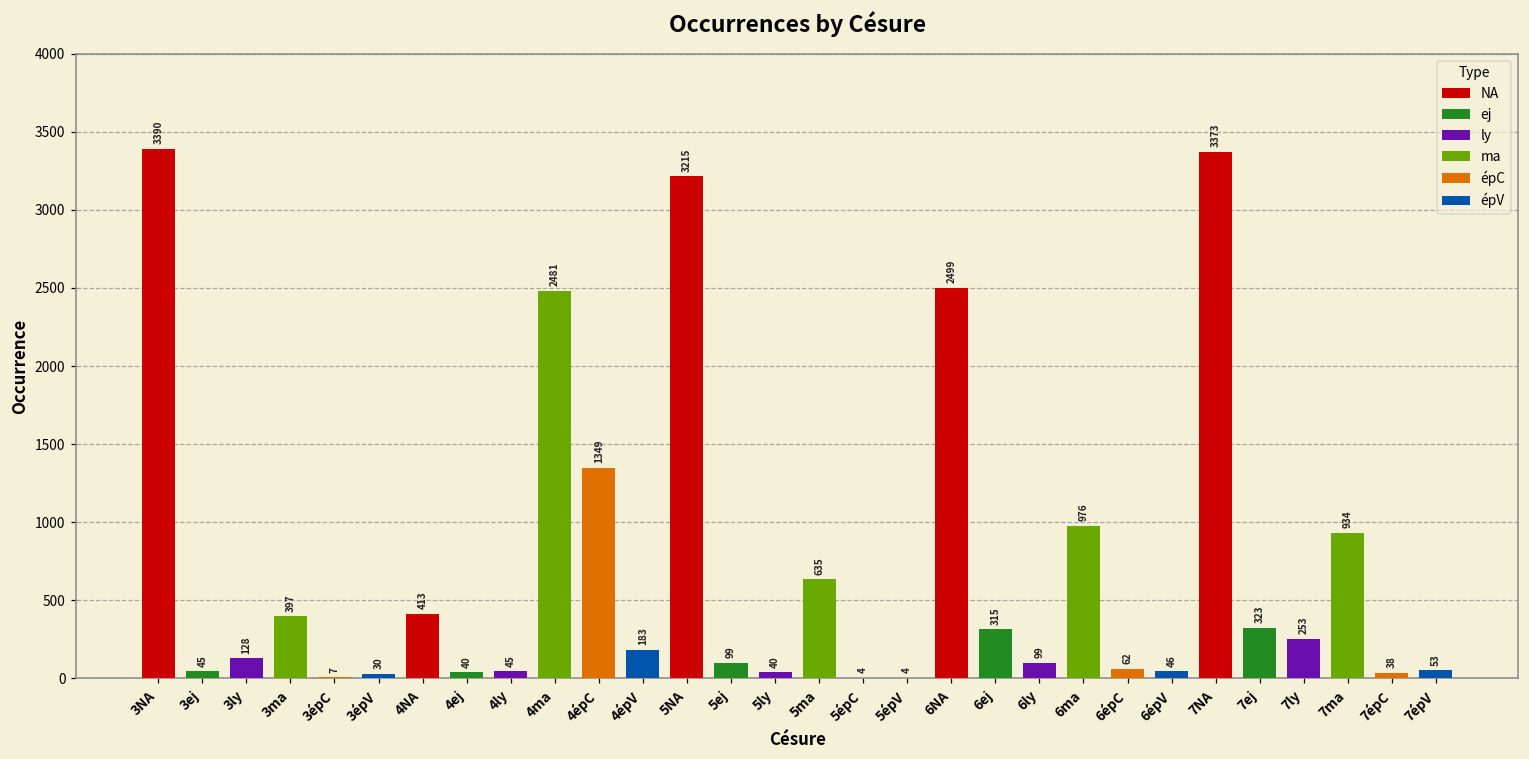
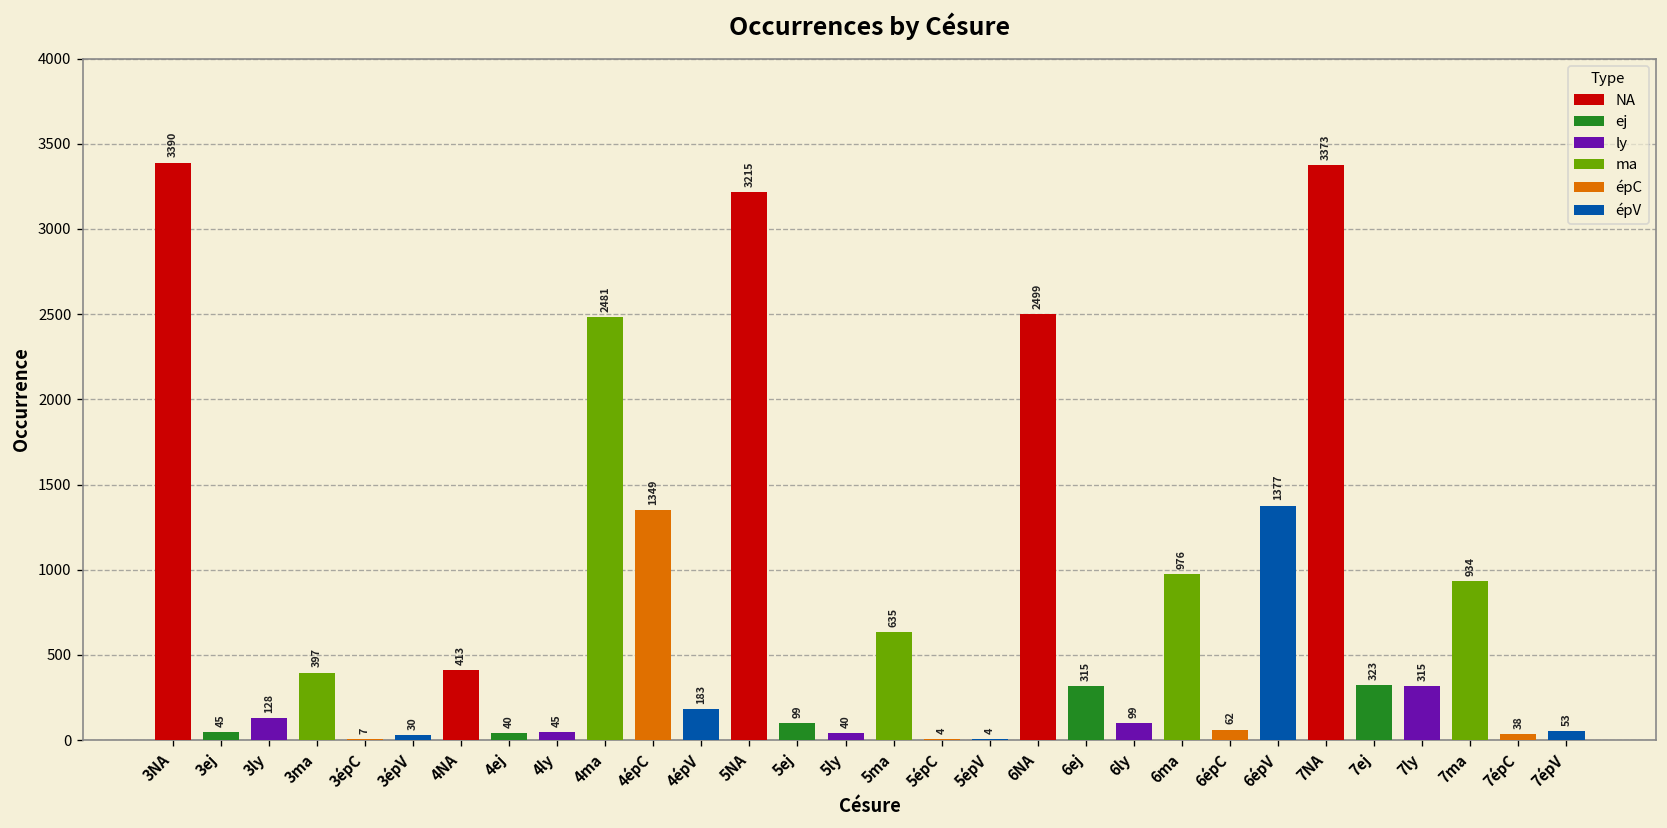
  {
    "3NA": 3390,
    "3ej": 45,
    "3ly": 128,
    "3ma": 397,
    "3épC": 7,
    "3épV": 30,
    "4NA": 413,
    "4ej": 40,
    "4ly": 45,
    "4ma": 2481,
    "4épC": 1349,
    "4épV": 183,
    "5NA": 3215,
    "5ej": 99,
    "5ly": 40,
    "5ma": 635,
    "5épC": 4,
    "5épV": 4,
    "6NA": 2499,
    "6ej": 315,
    "6ly": 99,
    "6ma": 976,
    "6épC": 62,
-   "6épV": 46,
+   "6épV": 1377,
    "7NA": 3373,
    "7ej": 323,
-   "7ly": 253,
+   "7ly": 315,
    "7ma": 934,
    "7épC": 38,
    "7épV": 53
  }
